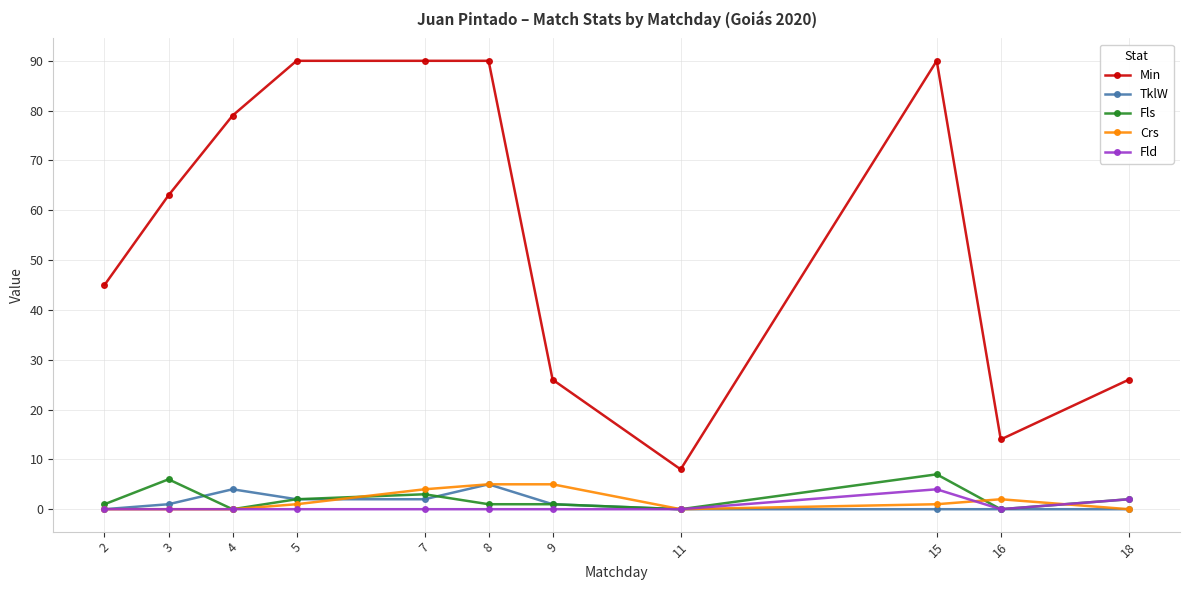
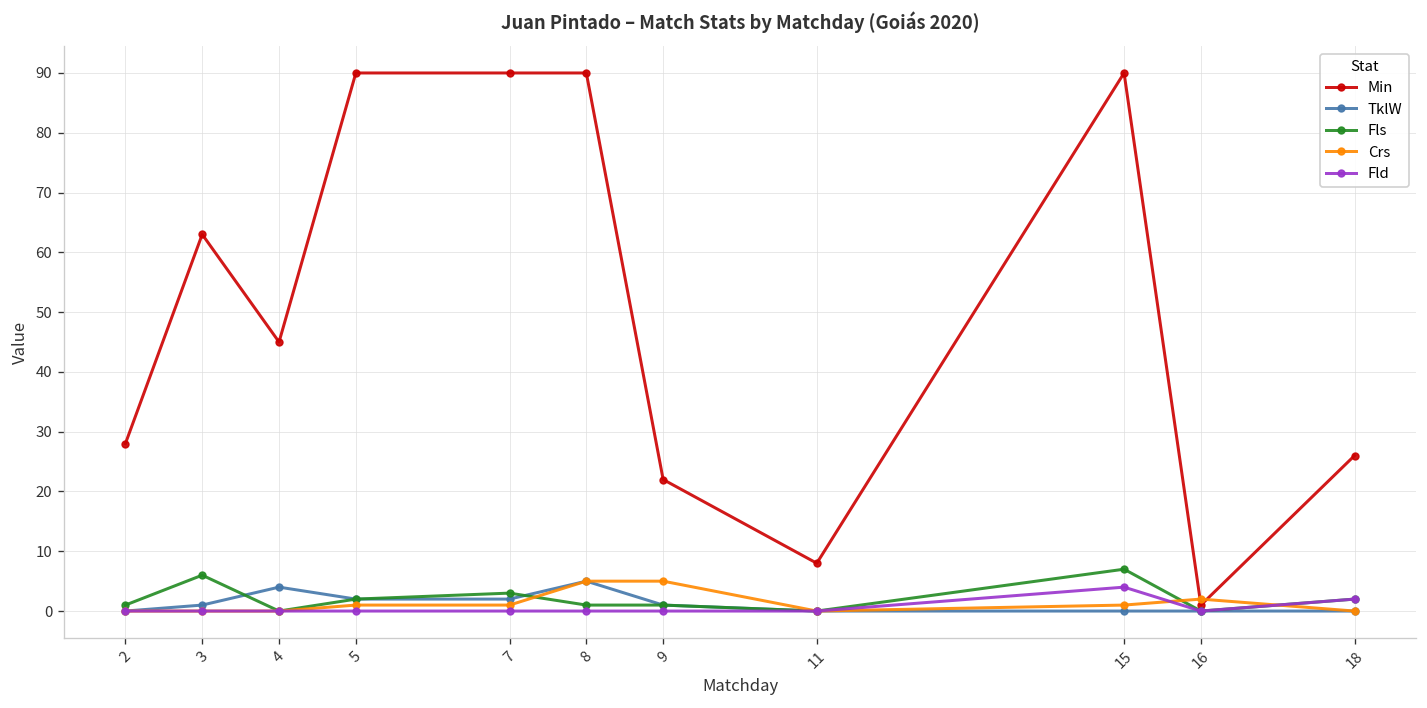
  {
    "Min": {
-     "2": 45,
+     "2": 28,
      "3": 63,
-     "4": 79,
+     "4": 45,
      "5": 90,
      "7": 90,
      "8": 90,
-     "9": 26,
+     "9": 22,
      "11": 8,
      "15": 90,
-     "16": 14,
+     "16": 1,
      "18": 26
    },
    "TklW": {
      "3": 1,
      "4": 4,
      "7": 2,
      "15": 0
    },
    "Fls": {
      "2": 1,
      "3": 6,
      "7": 3,
      "8": 1,
      "15": 7
    },
    "Crs": {
      "5": 1,
-     "7": 4,
+     "7": 1,
      "9": 5,
      "15": 1,
      "16": 2
    },
    "Fld": {
      "5": 0,
      "7": 0,
      "8": 0,
      "9": 0,
      "15": 4
    }
  }
